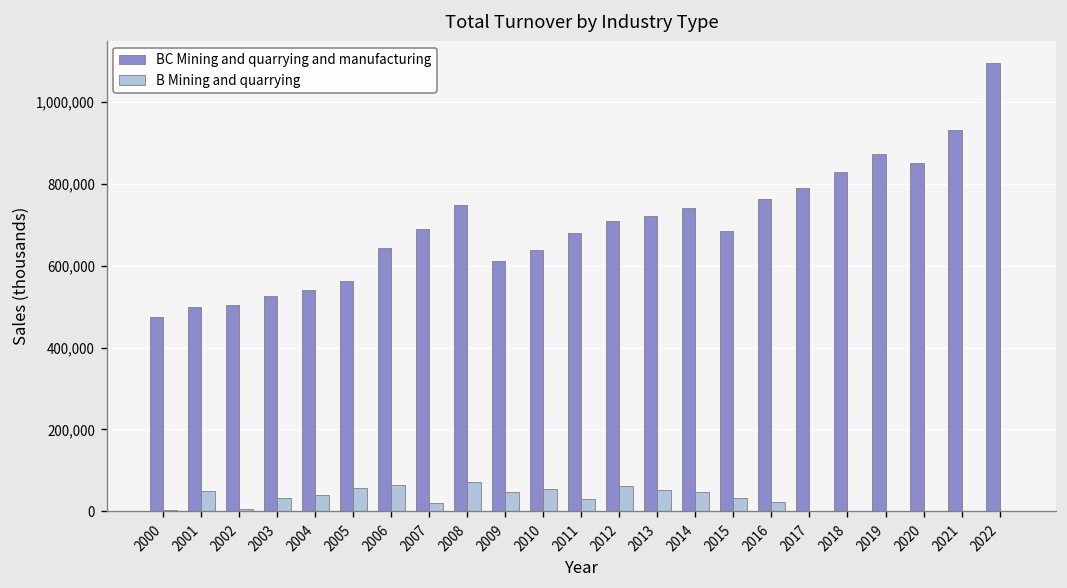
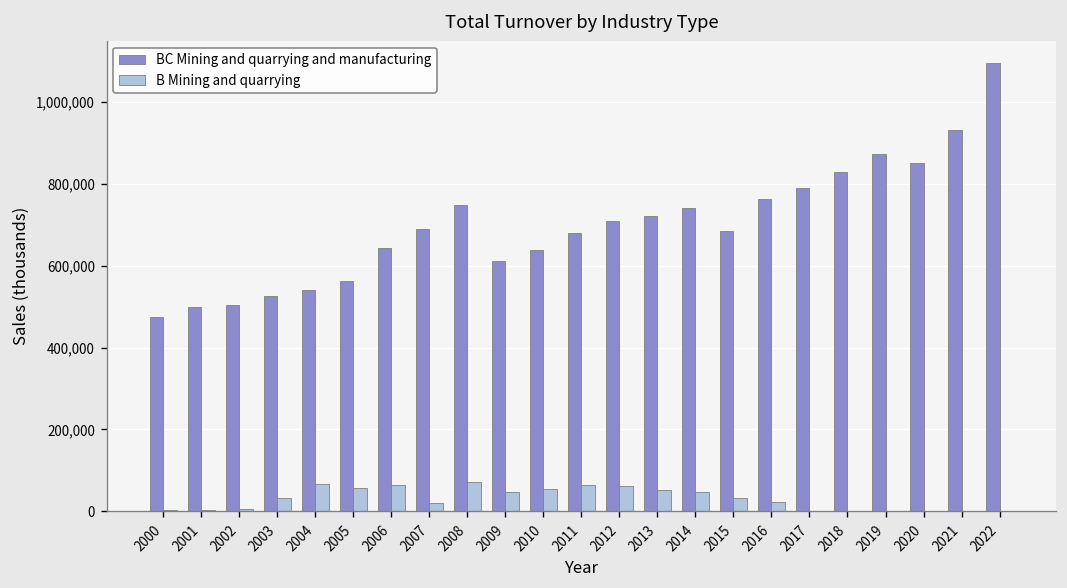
  {
    "BC Mining and quarrying and manufacturing": {
      "2000": "470,000",
      "2001": "500,000",
      "2002": "500,000",
      "2003": "520,000",
      "2004": "540,000",
      "2005": "560,000",
      "2006": "640,000",
      "2007": "690,000",
      "2008": "750,000",
      "2009": "610,000",
      "2010": "640,000",
      "2011": "680,000",
      "2012": "710,000",
      "2013": "720,000",
      "2014": "740,000",
      "2015": "680,000",
      "2016": "760,000",
      "2017": "790,000",
      "2018": "830,000",
      "2019": "870,000",
      "2020": "850,000",
      "2021": "930,000",
      "2022": "1,090,000"
    },
    "B Mining and quarrying": {
-     "2001": "50,000",
+     "2001": "0",
      "2003": "30,000",
-     "2004": "40,000",
+     "2004": "70,000",
      "2005": "60,000",
      "2006": "60,000",
      "2007": "20,000",
      "2008": "70,000",
      "2009": "50,000",
      "2010": "50,000",
-     "2011": "30,000",
+     "2011": "60,000",
      "2012": "60,000",
      "2013": "50,000",
      "2014": "50,000",
      "2015": "30,000",
      "2016": "20,000",
      "2017": "0",
      "2018": "0",
      "2019": "0",
      "2020": "0",
      "2021": "0",
      "2022": "0"
    }
  }
